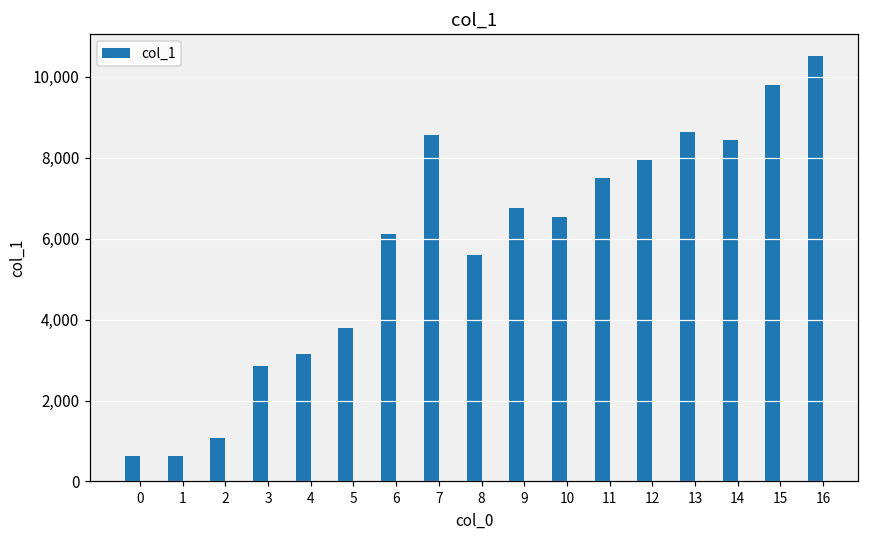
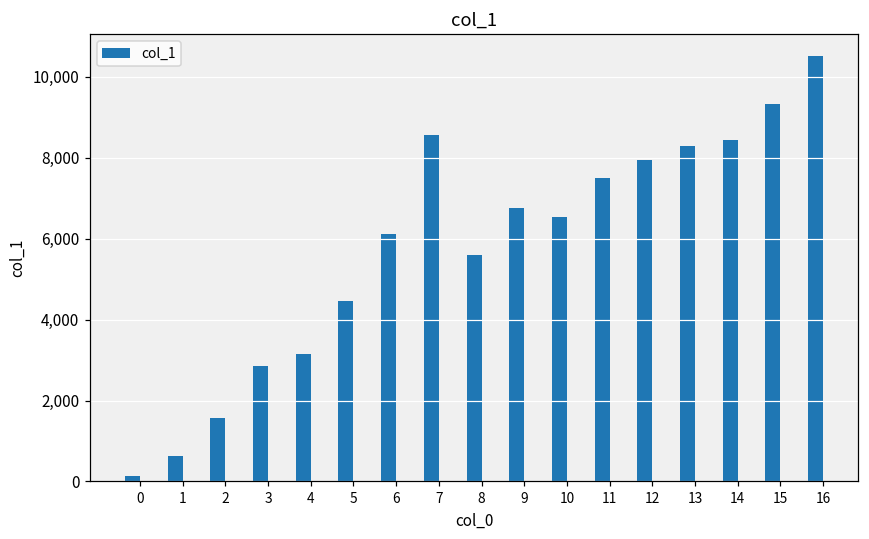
  {
-   "0": "600",
+   "0": "100",
    "1": "600",
-   "2": "1,100",
+   "2": "1,600",
    "3": "2,900",
    "4": "3,200",
-   "5": "3,800",
+   "5": "4,500",
    "6": "6,100",
    "7": "8,600",
    "8": "5,600",
    "9": "6,800",
    "10": "6,500",
    "11": "7,500",
    "12": "7,900",
-   "13": "8,600",
+   "13": "8,300",
    "14": "8,400",
-   "15": "9,800",
+   "15": "9,300",
    "16": "10,500"
  }
